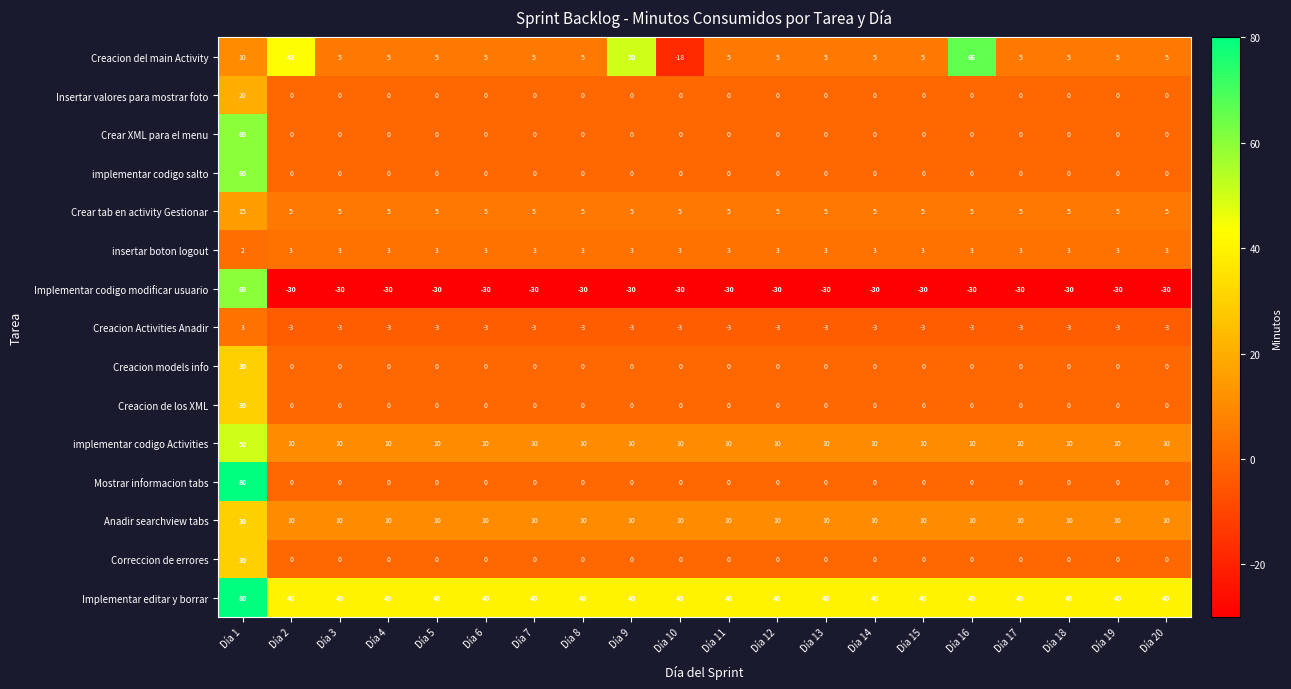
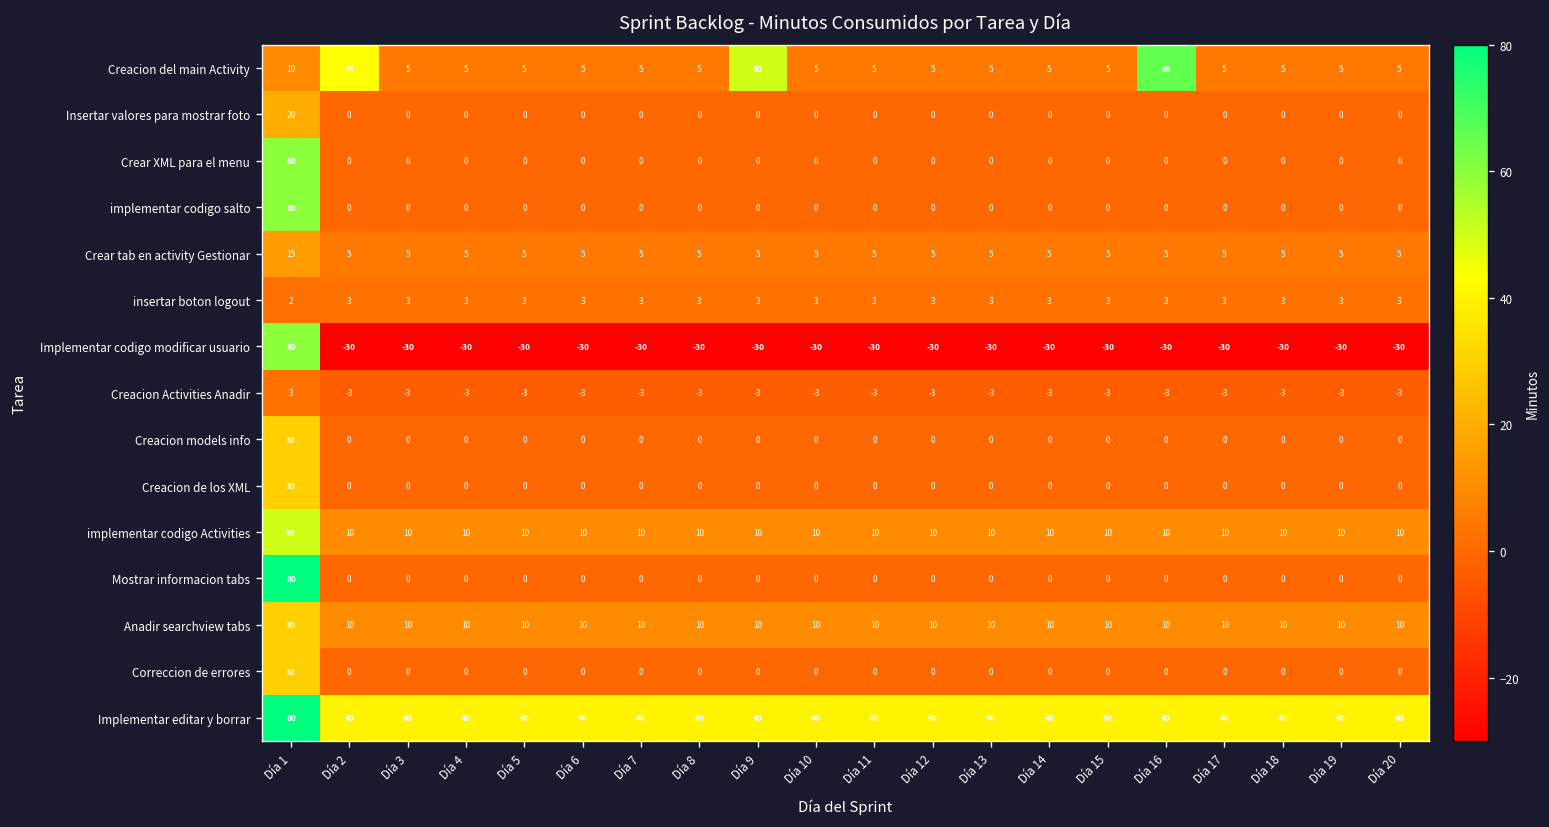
  {
    "Creacion del main Activity": {
      "Día 1": 10,
      "Día 2": 43,
      "Día 3": 5,
      "Día 4": 5,
      "Día 5": 5,
      "Día 6": 5,
      "Día 7": 5,
      "Día 8": 5,
      "Día 9": 50,
-     "Día 10": -18,
+     "Día 10": 5,
      "Día 11": 5,
      "Día 12": 5,
      "Día 13": 5,
      "Día 14": 5,
      "Día 15": 5,
      "Día 16": 66,
      "Día 17": 5,
      "Día 18": 5,
      "Día 19": 5,
      "Día 20": 5
    }
  }
